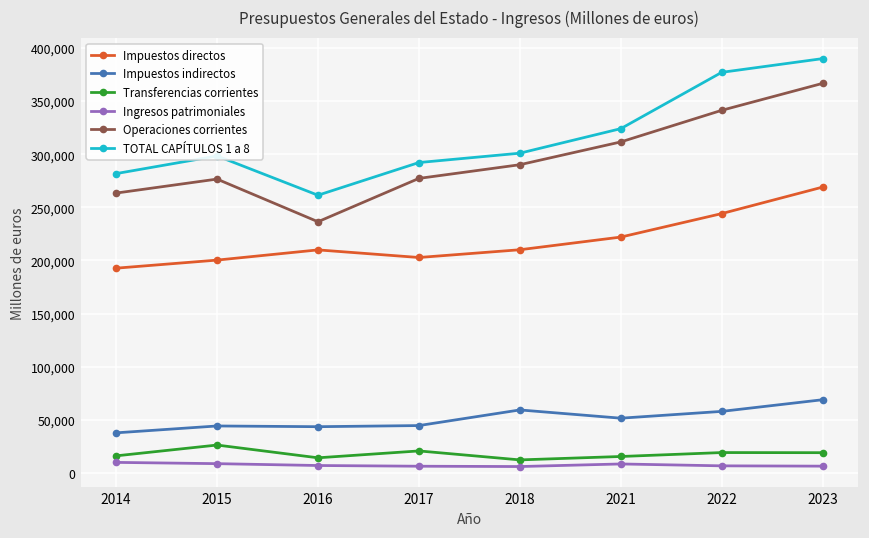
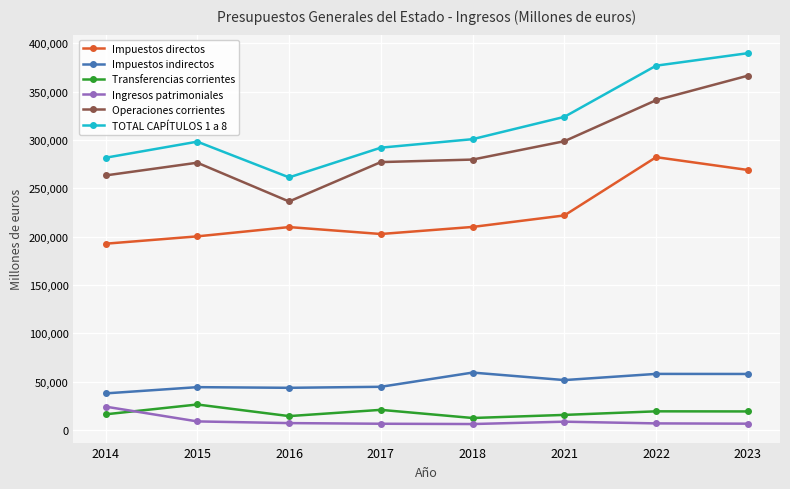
  {
    "Impuestos directos": {
      "2014": "190,000",
      "2015": "200,000",
      "2016": "210,000",
      "2017": "200,000",
      "2018": "210,000",
      "2021": "220,000",
-     "2022": "240,000",
+     "2022": "280,000",
      "2023": "270,000"
    },
    "Impuestos indirectos": {
      "2014": "40,000",
      "2015": "40,000",
      "2016": "40,000",
      "2017": "40,000",
      "2018": "60,000",
      "2021": "50,000",
      "2022": "60,000",
-     "2023": "70,000"
+     "2023": "60,000"
    },
    "Transferencias corrientes": {
      "2014": "20,000",
      "2015": "30,000",
      "2016": "10,000",
      "2017": "20,000",
      "2018": "10,000",
      "2021": "20,000",
      "2022": "20,000",
      "2023": "20,000"
    },
    "Ingresos patrimoniales": {
-     "2014": "10,000",
+     "2014": "20,000",
      "2015": "10,000",
      "2016": "10,000",
      "2017": "10,000",
      "2018": "10,000",
      "2021": "10,000",
      "2022": "10,000",
      "2023": "10,000"
    },
    "Operaciones corrientes": {
      "2014": "260,000",
      "2015": "280,000",
      "2016": "240,000",
      "2017": "280,000",
-     "2018": "290,000",
-     "2021": "310,000",
+     "2018": "280,000",
+     "2021": "300,000",
      "2022": "340,000",
      "2023": "370,000"
    },
    "TOTAL CAPÍTULOS 1 a 8": {
      "2014": "280,000",
      "2015": "300,000",
      "2016": "260,000",
      "2017": "290,000",
      "2018": "300,000",
      "2021": "320,000",
      "2022": "380,000",
      "2023": "390,000"
    }
  }
